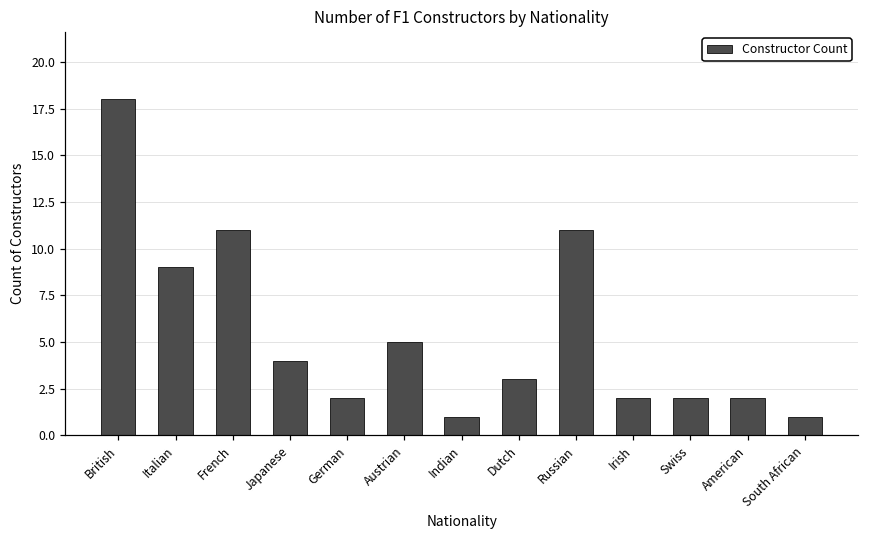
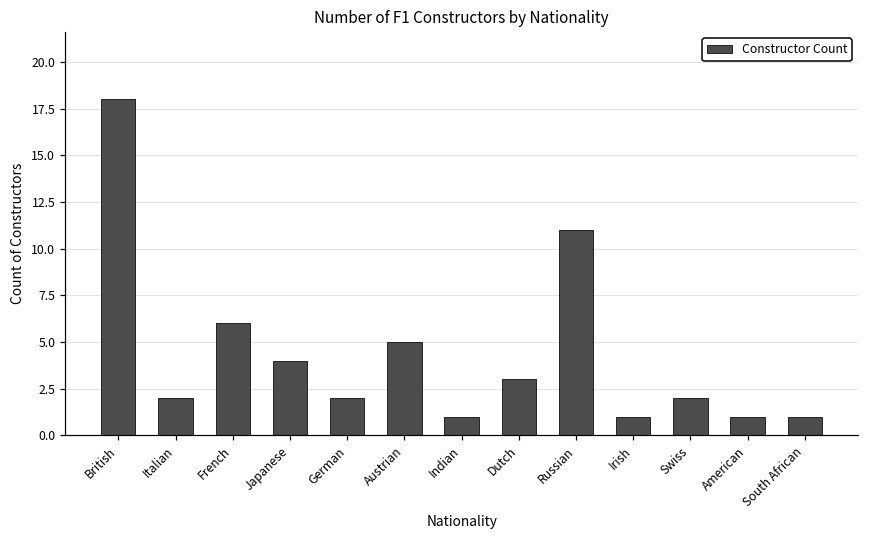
  {
    "British": 18,
-   "Italian": 9,
-   "French": 11,
+   "Italian": 2,
+   "French": 6,
    "Japanese": 4,
    "German": 2,
    "Austrian": 5,
    "Indian": 1,
    "Dutch": 3,
    "Russian": 11,
-   "Irish": 2,
+   "Irish": 1,
    "Swiss": 2,
-   "American": 2,
+   "American": 1,
    "South African": 1
  }
